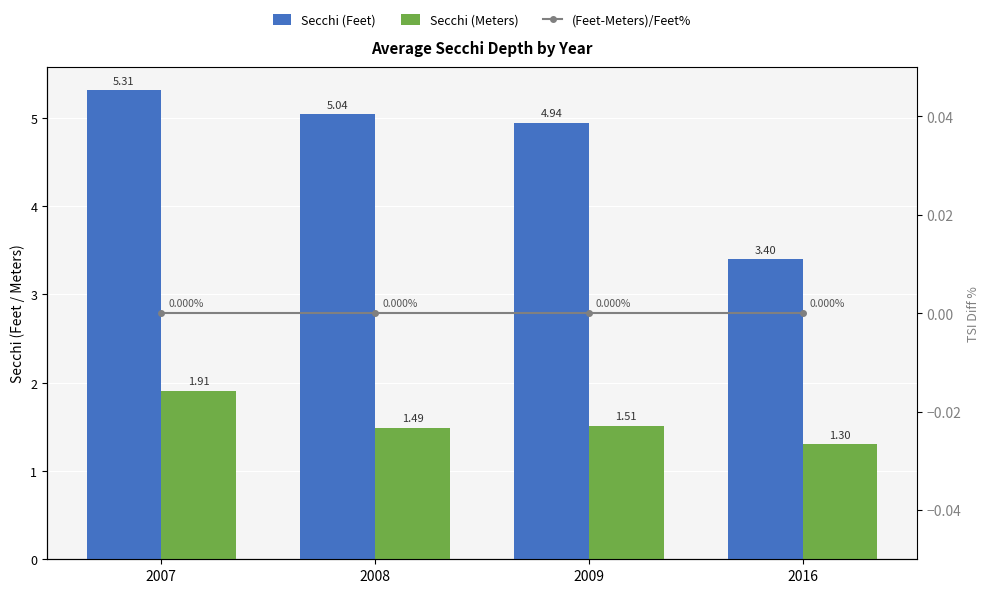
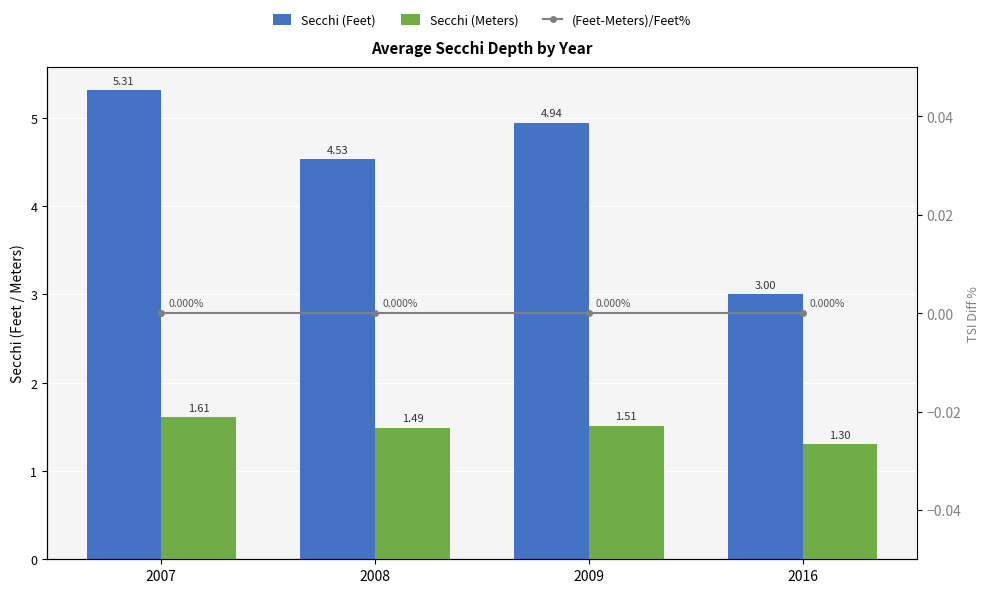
  {
    "Secchi (Feet)": {
      "2007": "5.31",
-     "2008": "5.04",
+     "2008": "4.53",
      "2009": "4.94",
-     "2016": "3.40"
+     "2016": "3.00"
    },
    "Secchi (Meters)": {
-     "2007": "1.91",
+     "2007": "1.61",
      "2008": "1.49",
      "2009": "1.51",
      "2016": "1.30"
    },
    "(Feet-Meters)/Feet%": {
      "2007": "0.000%",
      "2008": "0.000%",
      "2009": "0.000%",
      "2016": "0.000%"
    }
  }
